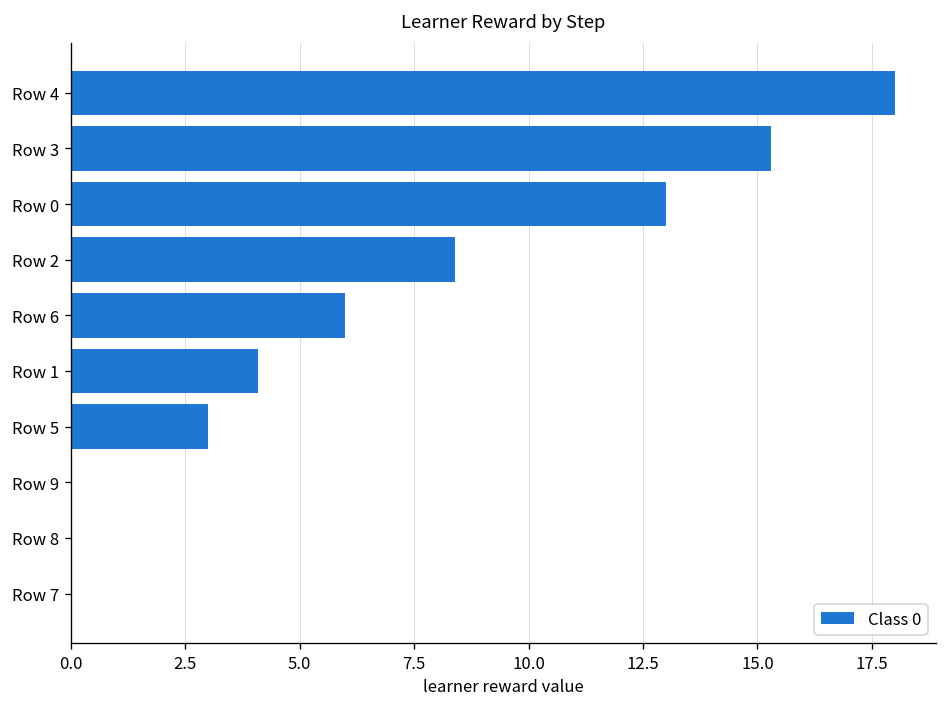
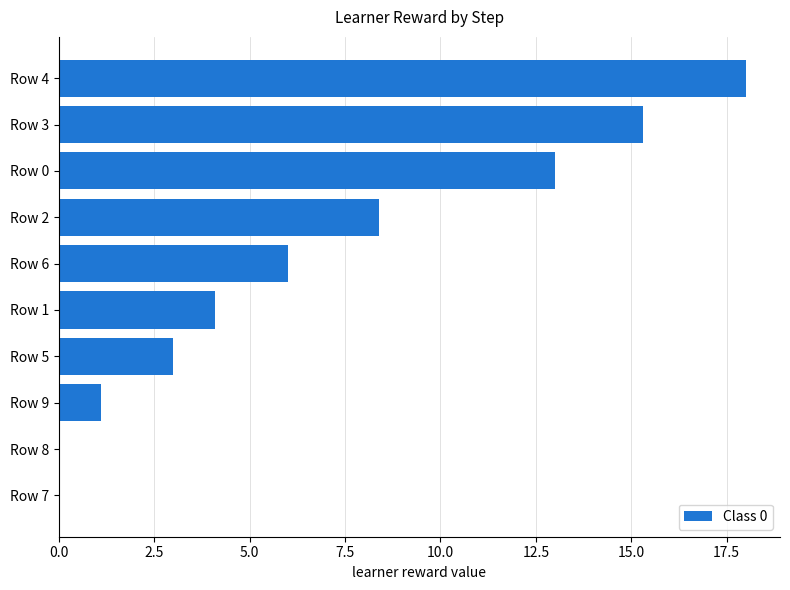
  {
    "Row 4": 18.0,
    "Row 3": 15.3,
    "Row 0": 13.0,
    "Row 2": 8.4,
    "Row 6": 6.0,
    "Row 1": 4.1,
    "Row 5": 3.0,
-   "Row 9": 0.0,
+   "Row 9": 1.1,
    "Row 8": 0.0,
    "Row 7": 0.0
  }
